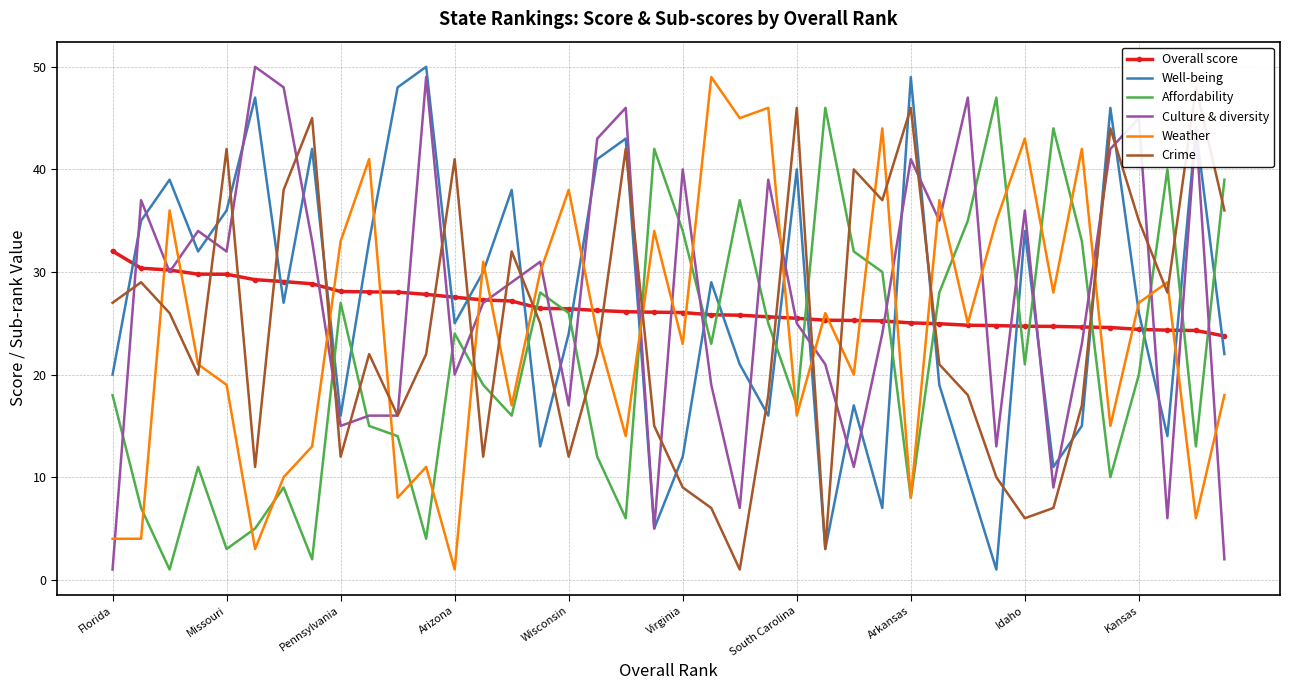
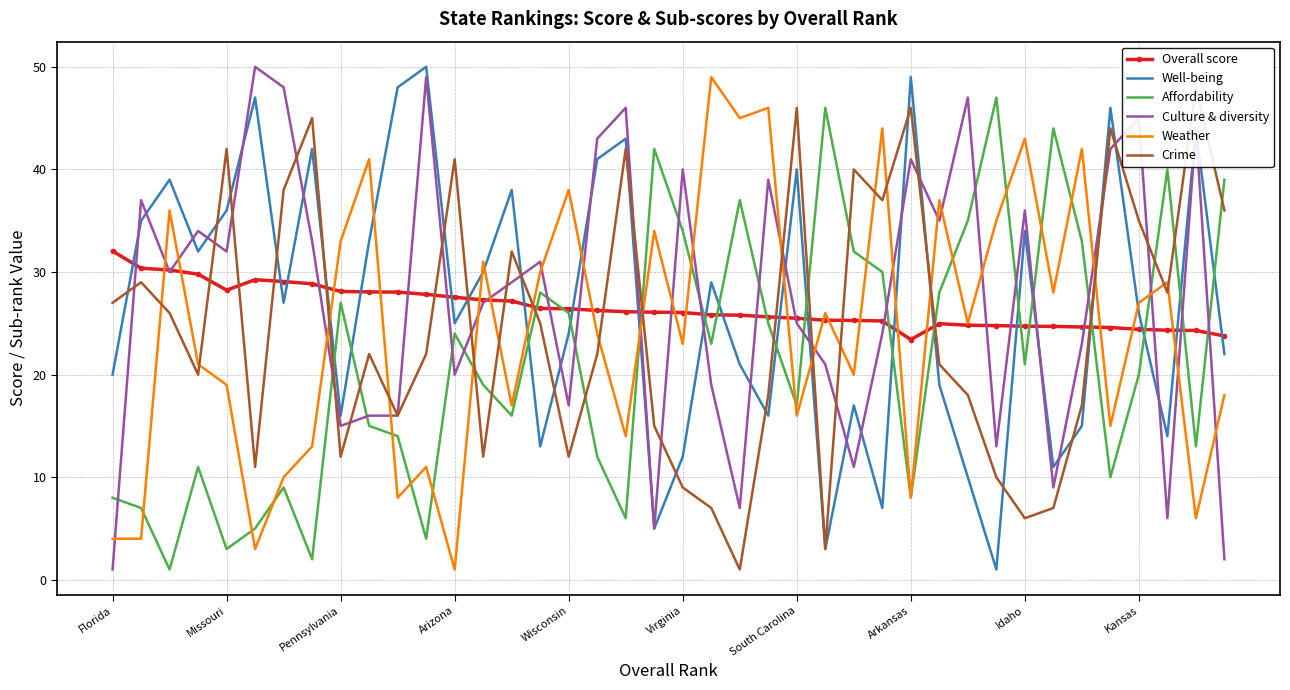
  {
    "Overall score": {
      "Florida": 32.0,
-     "Missouri": 29.8,
+     "Missouri": 28.2,
      "Pennsylvania": 28.1,
      "Arizona": 27.5,
      "Wisconsin": 26.4,
      "Virginia": 26.1,
      "South Carolina": 25.5,
-     "Arkansas": 25.0,
+     "Arkansas": 23.4,
      "Idaho": 24.7,
      "Kansas": 24.4
    },
    "Well-being": {
      "Florida": 20.0,
      "Missouri": 36.0,
      "Pennsylvania": 16.0,
      "Arizona": 25.0,
      "Wisconsin": 24.0,
      "Virginia": 12.0,
      "South Carolina": 40.0,
      "Arkansas": 49.0,
      "Idaho": 34.0,
      "Kansas": 26.0
    },
    "Affordability": {
-     "Florida": 18,
+     "Florida": 8,
      "Missouri": 3,
      "Pennsylvania": 27,
      "Arizona": 24,
      "Wisconsin": 26,
      "Virginia": 34,
      "South Carolina": 17,
      "Idaho": 21,
      "Kansas": 20
    },
    "Culture & diversity": {
      "Florida": 1.0,
      "Missouri": 32.0,
      "Pennsylvania": 15.0,
      "Arizona": 20.0,
      "Wisconsin": 17.0,
      "Virginia": 40.0,
      "South Carolina": 25.0,
      "Arkansas": 41.0,
      "Idaho": 36.0
    },
    "Weather": {
      "Florida": 4.0,
      "Missouri": 19.0,
      "Pennsylvania": 33.0,
      "Arizona": 1.0,
      "Wisconsin": 38.0,
      "Virginia": 23.0,
      "South Carolina": 16.0,
      "Idaho": 43.0,
      "Kansas": 27.0
    },
    "Crime": {
      "Florida": 27.0,
      "Missouri": 42.0,
      "Pennsylvania": 12.0,
      "Arizona": 41.0,
      "Wisconsin": 12.0,
      "Virginia": 9.0,
      "South Carolina": 46.0,
      "Arkansas": 46.0,
      "Idaho": 6.0,
      "Kansas": 35.0
    }
  }
